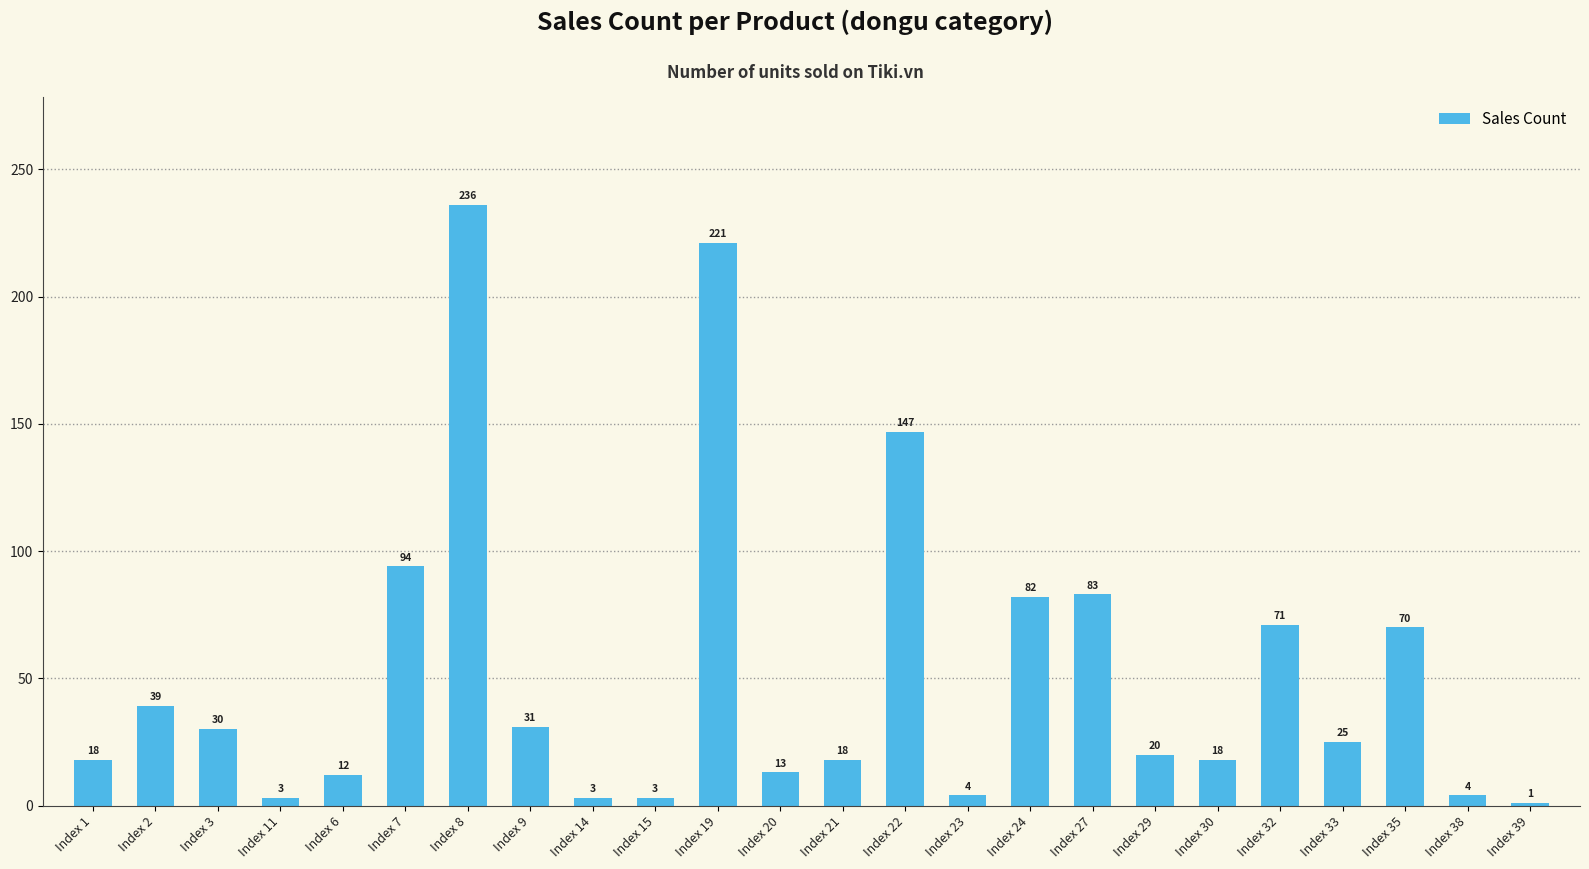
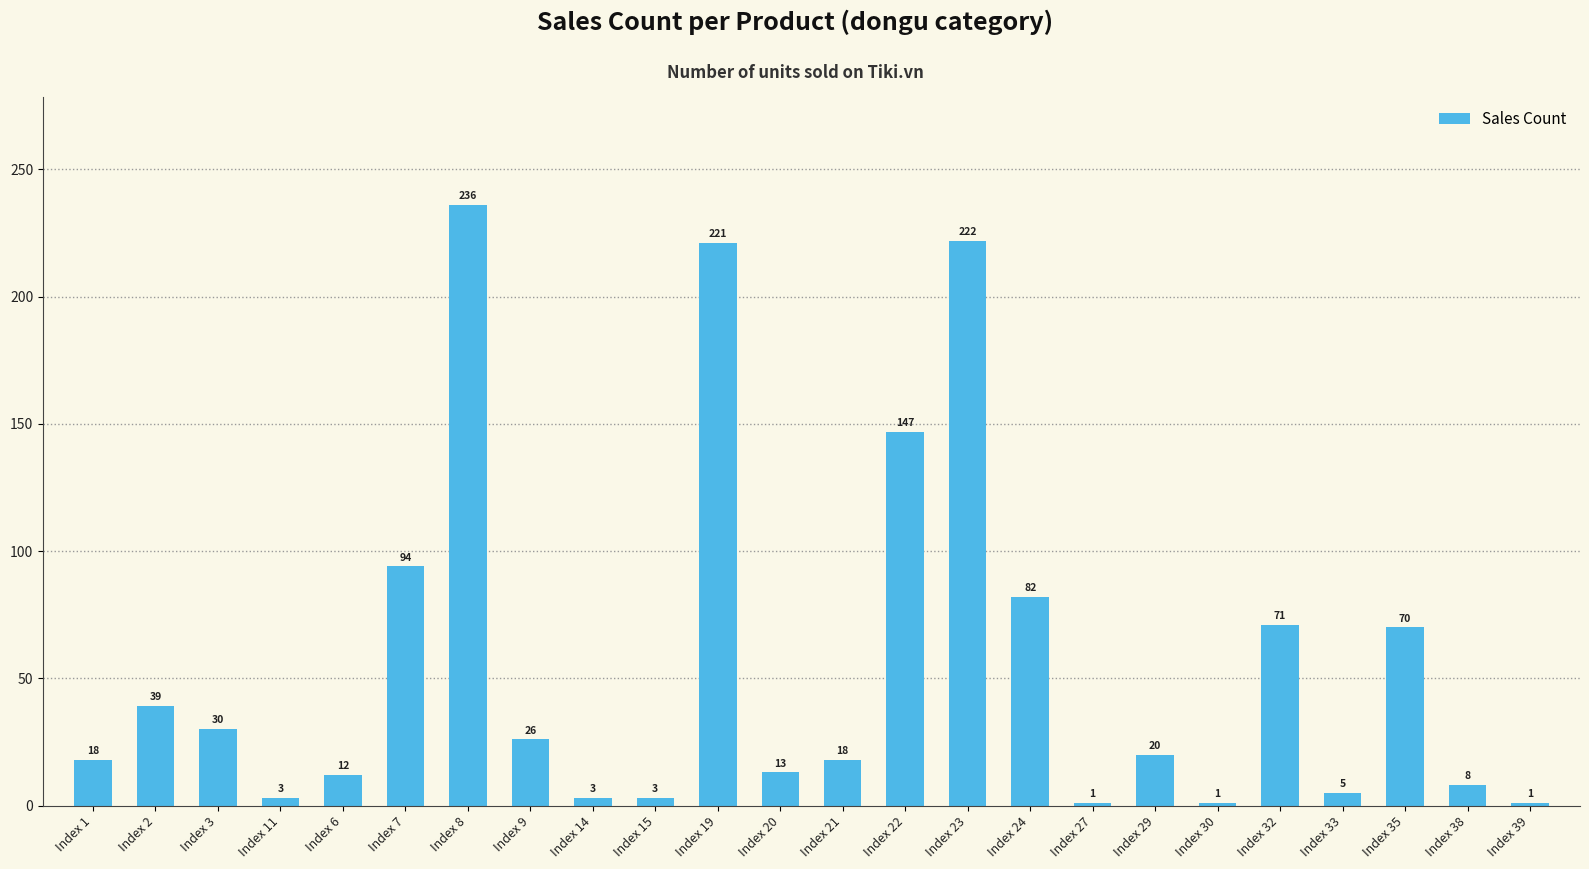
  {
    "Index 1": 18,
    "Index 2": 39,
    "Index 3": 30,
    "Index 11": 3,
    "Index 6": 12,
    "Index 7": 94,
    "Index 8": 236,
-   "Index 9": 31,
+   "Index 9": 26,
    "Index 14": 3,
    "Index 15": 3,
    "Index 19": 221,
    "Index 20": 13,
    "Index 21": 18,
    "Index 22": 147,
-   "Index 23": 4,
+   "Index 23": 222,
    "Index 24": 82,
-   "Index 27": 83,
+   "Index 27": 1,
    "Index 29": 20,
-   "Index 30": 18,
+   "Index 30": 1,
    "Index 32": 71,
-   "Index 33": 25,
+   "Index 33": 5,
    "Index 35": 70,
-   "Index 38": 4,
+   "Index 38": 8,
    "Index 39": 1
  }
